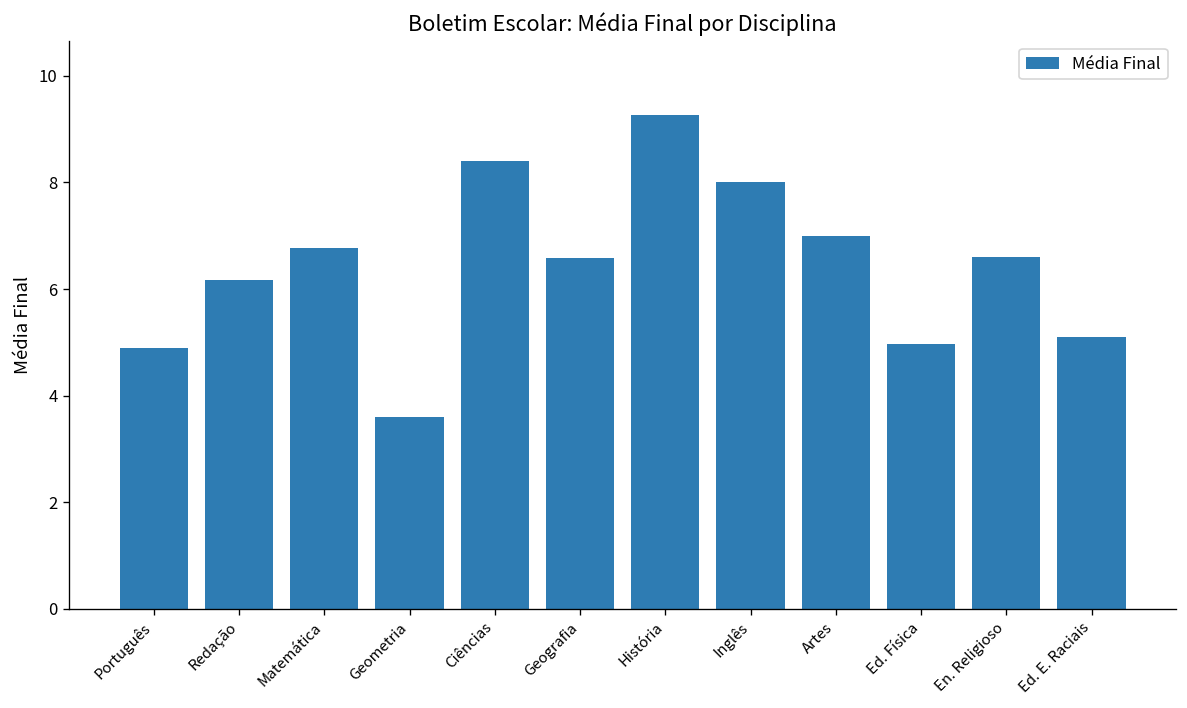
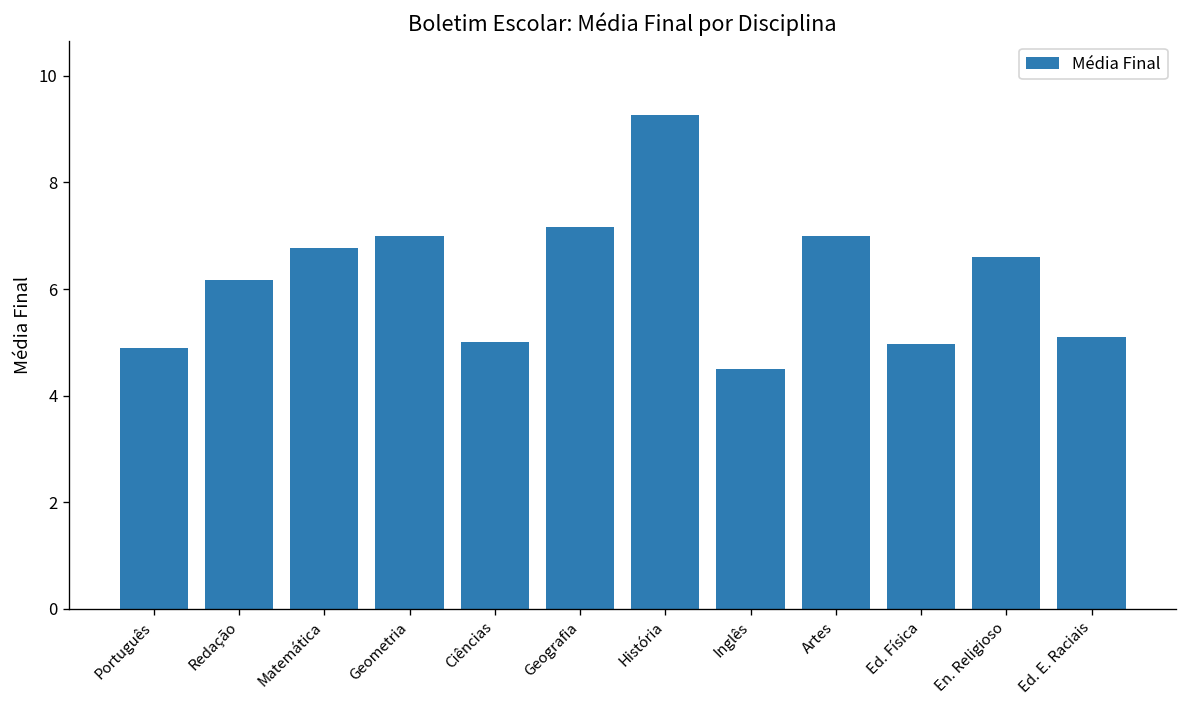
  {
    "Português": 4.9,
    "Redação": 6.2,
    "Matemática": 6.8,
-   "Geometria": 3.6,
-   "Ciências": 8.4,
-   "Geografia": 6.6,
+   "Geometria": 7.0,
+   "Ciências": 5.0,
+   "Geografia": 7.2,
    "História": 9.3,
-   "Inglês": 8.0,
+   "Inglês": 4.5,
    "Artes": 7.0,
    "Ed. Física": 5.0,
    "En. Religioso": 6.6,
    "Ed. E. Raciais": 5.1
  }
